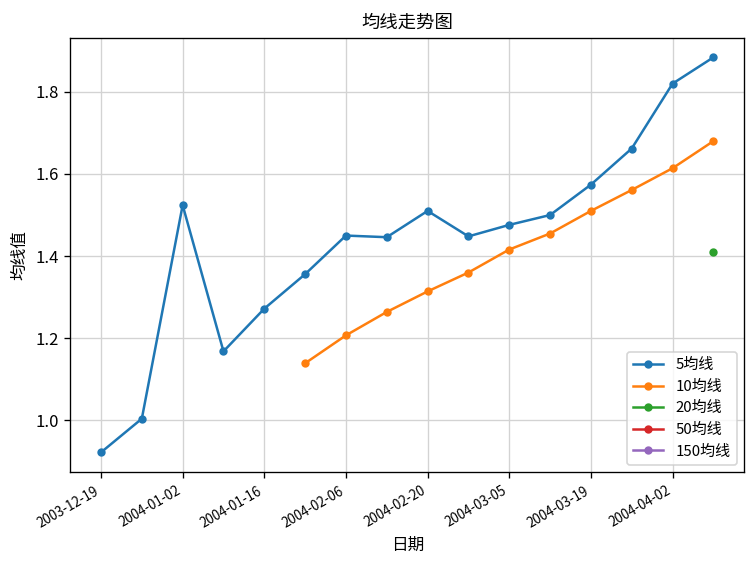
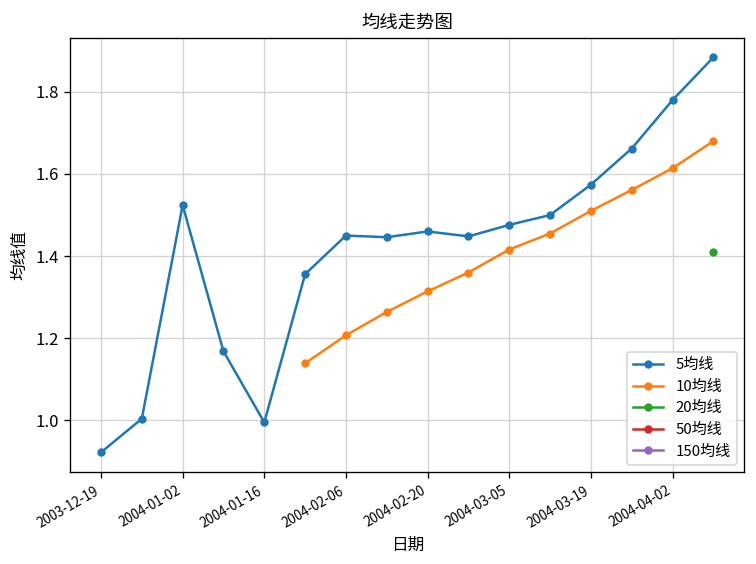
  {
    "5均线": {
      "2003-12-19": 0.92,
      "2004-01-02": 1.52,
-     "2004-01-16": 1.27,
+     "2004-01-16": 1.00,
      "2004-02-06": 1.45,
-     "2004-02-20": 1.51,
+     "2004-02-20": 1.46,
      "2004-03-05": 1.48,
      "2004-03-19": 1.57,
-     "2004-04-02": 1.82
+     "2004-04-02": 1.78
    },
    "10均线": {
      "2004-02-06": 1.21,
      "2004-02-20": 1.31,
      "2004-03-05": 1.42,
      "2004-03-19": 1.51,
      "2004-04-02": 1.61
    }
  }
